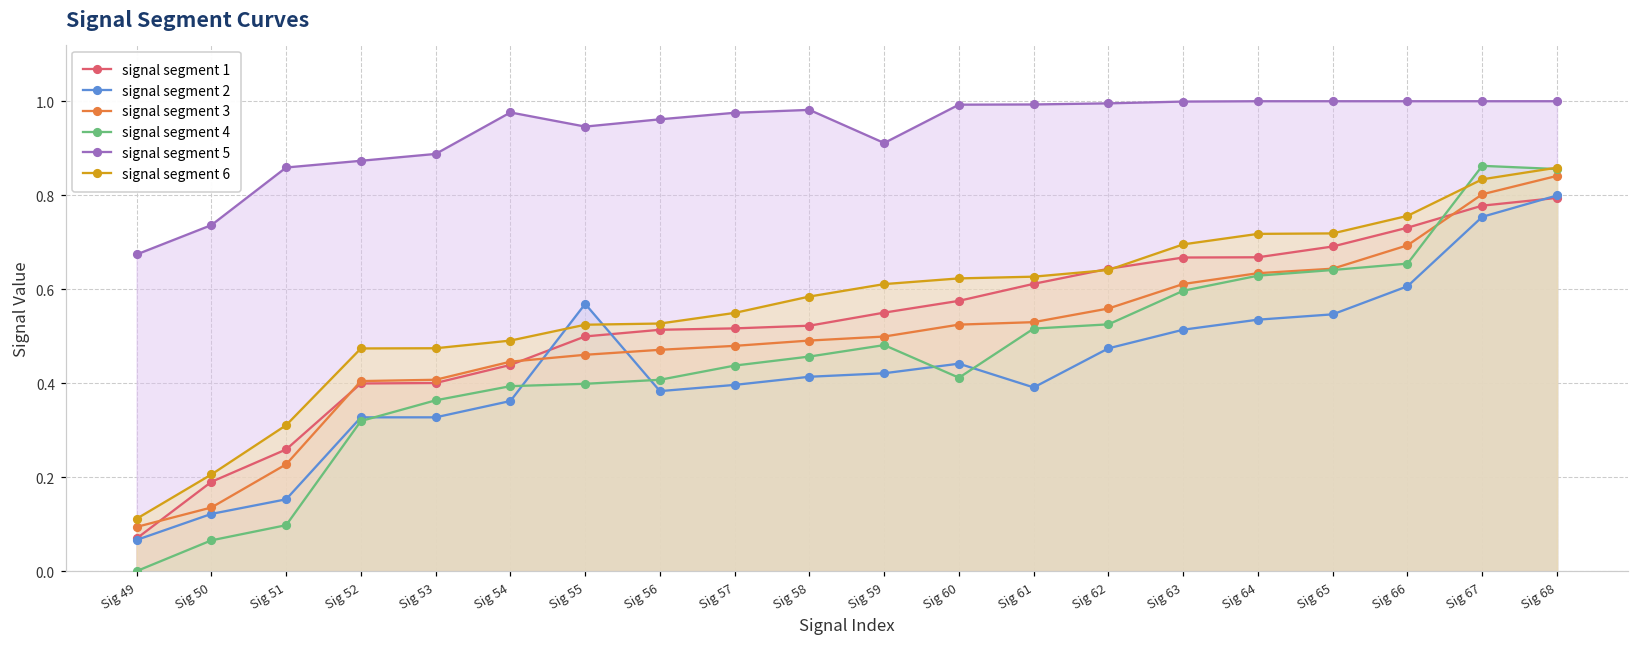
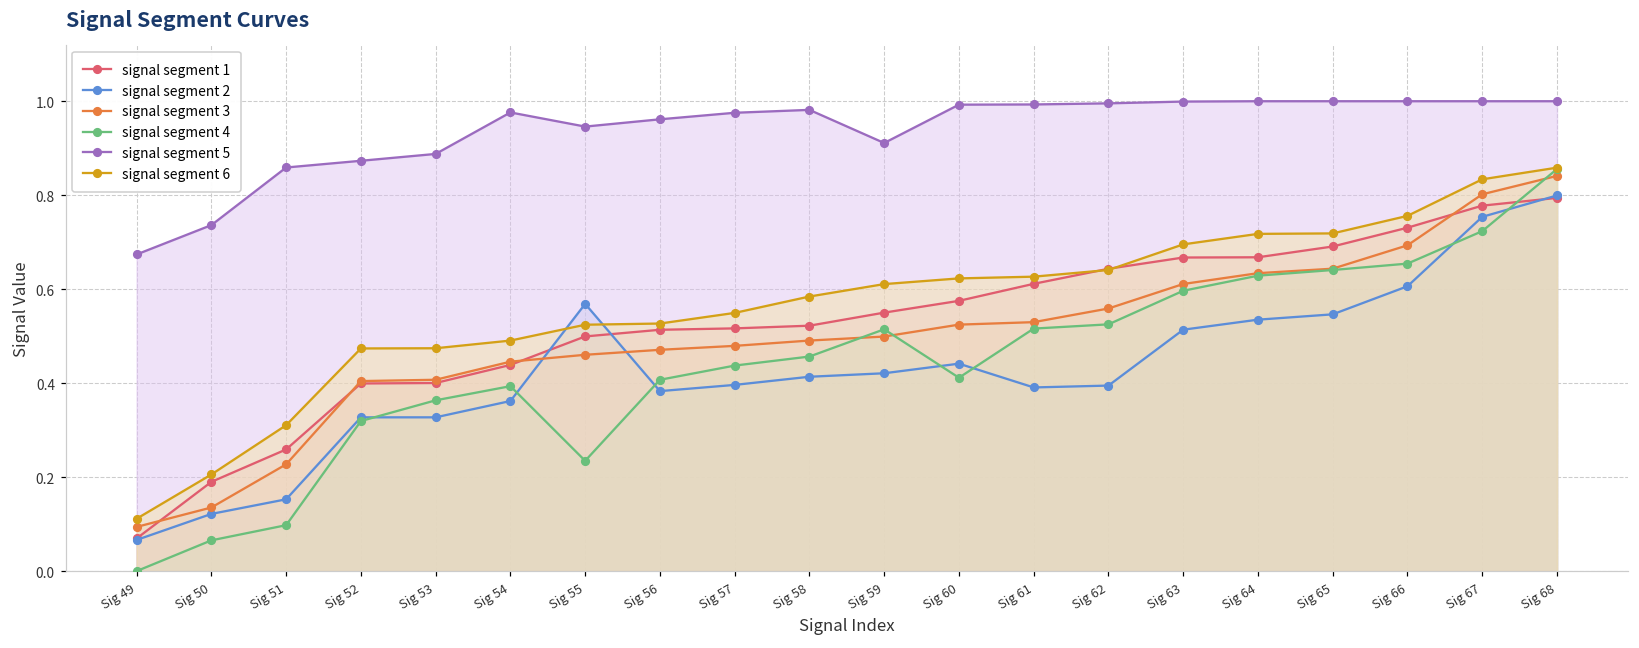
  {
    "signal segment 2": {
      "Sig 50": 0.12,
      "Sig 51": 0.15,
      "Sig 52": 0.33,
      "Sig 53": 0.33,
      "Sig 54": 0.36,
      "Sig 55": 0.57,
      "Sig 56": 0.38,
      "Sig 57": 0.40,
      "Sig 58": 0.41,
      "Sig 59": 0.42,
      "Sig 60": 0.44,
      "Sig 61": 0.39,
-     "Sig 62": 0.47,
+     "Sig 62": 0.39,
      "Sig 63": 0.51,
      "Sig 64": 0.54,
      "Sig 65": 0.55,
      "Sig 66": 0.61,
      "Sig 67": 0.75
    },
    "signal segment 4": {
      "Sig 49": 0.00,
      "Sig 50": 0.07,
      "Sig 51": 0.10,
      "Sig 52": 0.32,
      "Sig 53": 0.36,
      "Sig 54": 0.39,
-     "Sig 55": 0.40,
+     "Sig 55": 0.23,
      "Sig 56": 0.41,
      "Sig 57": 0.44,
      "Sig 58": 0.46,
-     "Sig 59": 0.48,
+     "Sig 59": 0.51,
      "Sig 60": 0.41,
      "Sig 61": 0.52,
      "Sig 62": 0.53,
      "Sig 63": 0.60,
      "Sig 66": 0.65,
-     "Sig 67": 0.86
+     "Sig 67": 0.72
    },
    "signal segment 5": {
      "Sig 49": 0.67,
      "Sig 50": 0.74,
      "Sig 51": 0.86,
      "Sig 52": 0.87,
      "Sig 53": 0.89,
      "Sig 54": 0.98,
      "Sig 55": 0.95,
      "Sig 56": 0.96,
      "Sig 57": 0.98,
      "Sig 58": 0.98,
      "Sig 59": 0.91,
      "Sig 60": 0.99,
      "Sig 61": 0.99,
      "Sig 62": 1.00,
      "Sig 63": 1.00,
      "Sig 64": 1.00,
      "Sig 65": 1.00,
      "Sig 66": 1.00,
      "Sig 67": 1.00,
      "Sig 68": 1.00
    }
  }
